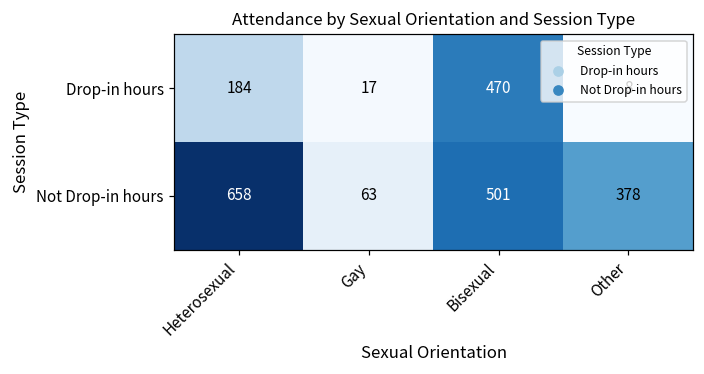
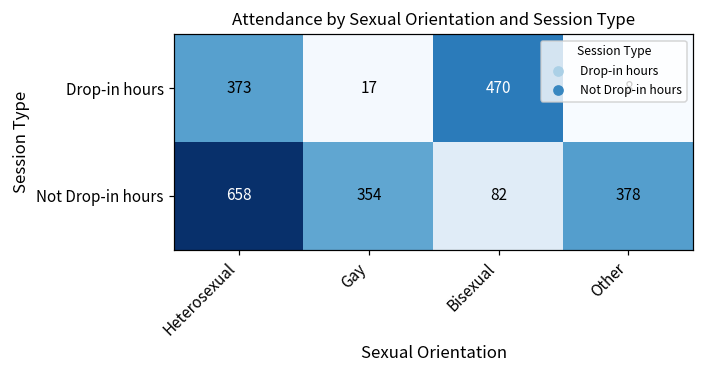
  {
    "Drop-in hours": {
-     "Heterosexual": 184,
+     "Heterosexual": 373,
      "Gay": 17,
      "Bisexual": 470
    },
    "Not Drop-in hours": {
      "Heterosexual": 658,
-     "Gay": 63,
-     "Bisexual": 501,
+     "Gay": 354,
+     "Bisexual": 82,
      "Other": 378
    }
  }
